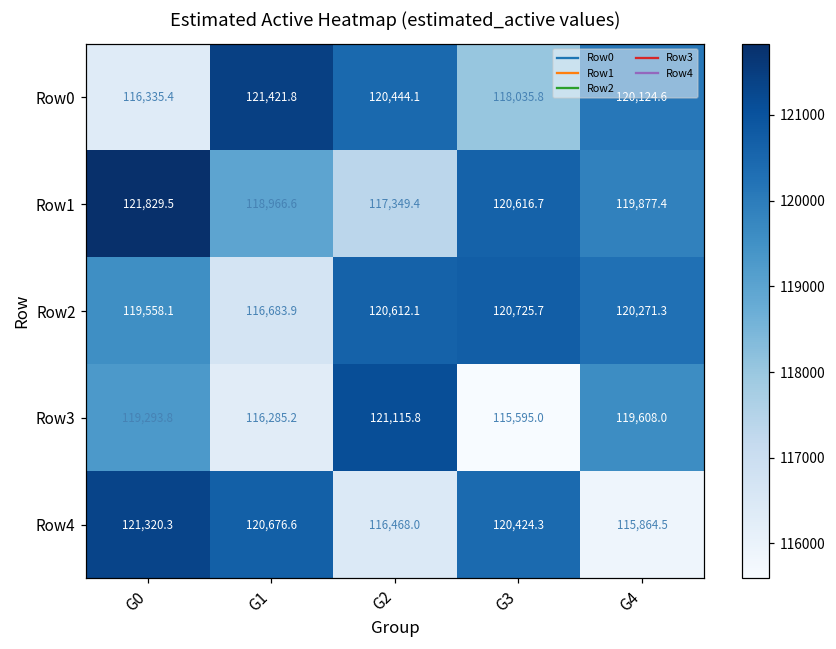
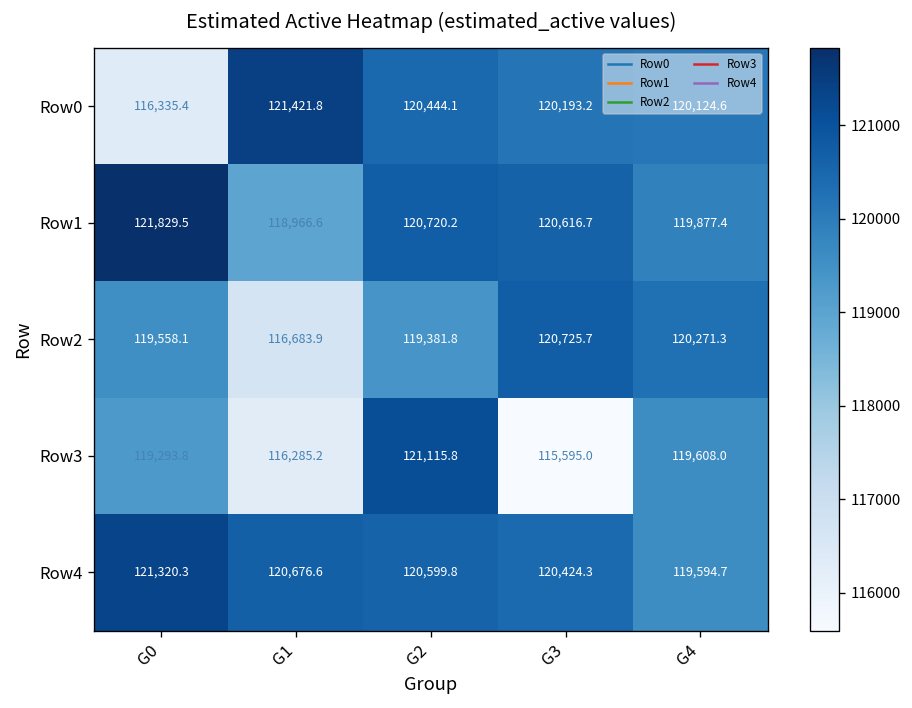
  {
    "Row0": {
      "G0": "116,335.4",
      "G1": "121,421.8",
      "G2": "120,444.1",
-     "G3": "118,035.8"
+     "G3": "120,193.2"
    },
    "Row1": {
      "G0": "121,829.5",
-     "G2": "117,349.4",
+     "G2": "120,720.2",
      "G3": "120,616.7",
      "G4": "119,877.4"
    },
    "Row2": {
      "G0": "119,558.1",
      "G1": "116,683.9",
-     "G2": "120,612.1",
+     "G2": "119,381.8",
      "G3": "120,725.7",
      "G4": "120,271.3"
    },
    "Row3": {
      "G1": "116,285.2",
      "G2": "121,115.8",
      "G3": "115,595.0",
      "G4": "119,608.0"
    },
    "Row4": {
      "G0": "121,320.3",
      "G1": "120,676.6",
-     "G2": "116,468.0",
+     "G2": "120,599.8",
      "G3": "120,424.3",
-     "G4": "115,864.5"
+     "G4": "119,594.7"
    }
  }
